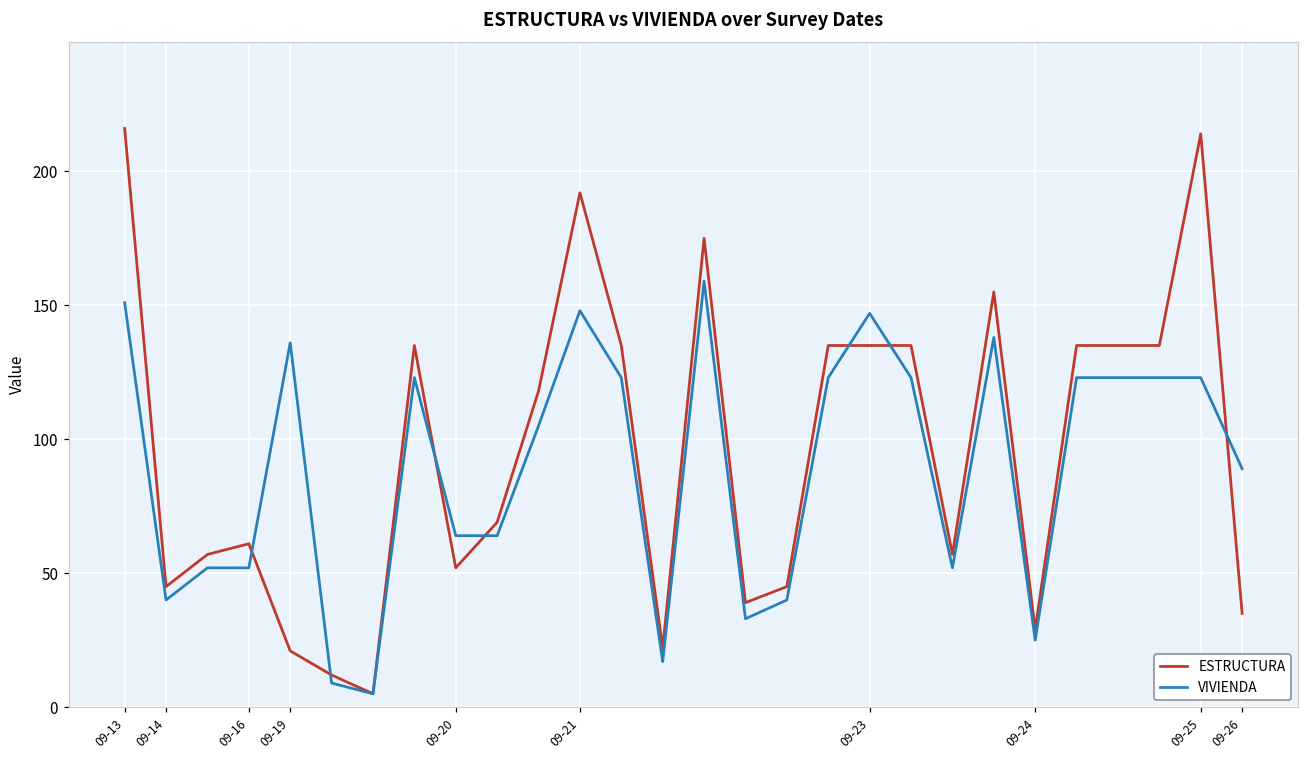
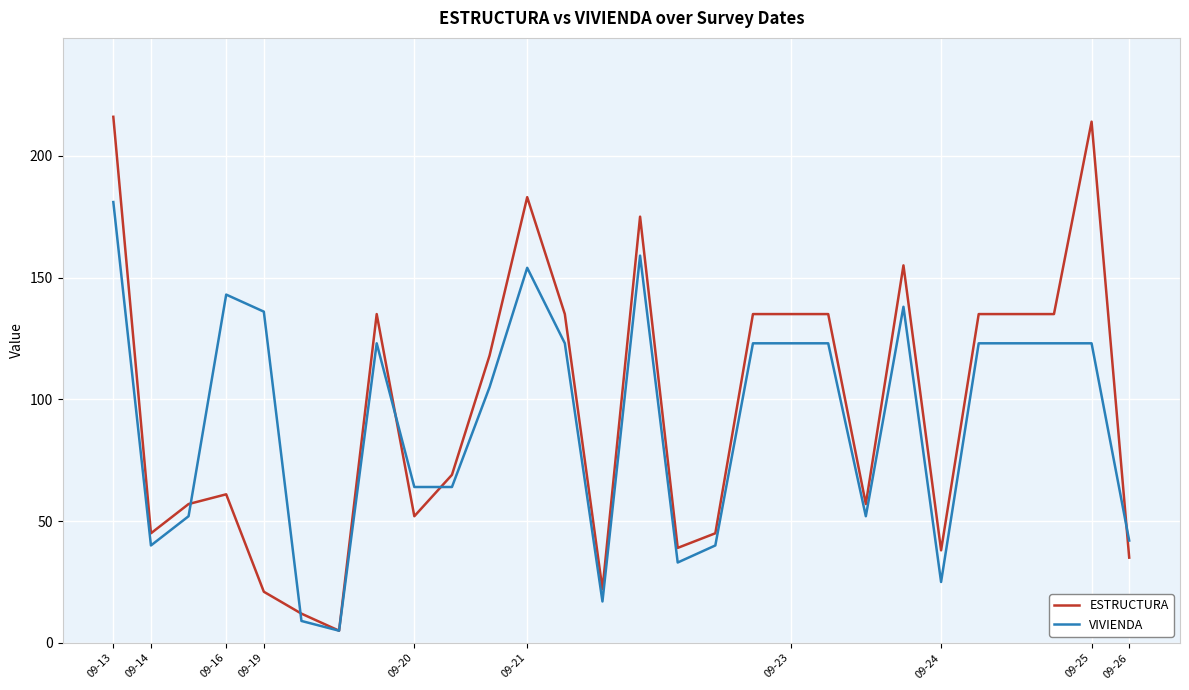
  {
    "ESTRUCTURA": {
      "09-13": 216,
      "09-14": 45,
      "09-16": 61,
      "09-19": 21,
      "09-20": 52,
-     "09-21": 192,
+     "09-21": 183,
      "09-23": 135,
-     "09-24": 29,
+     "09-24": 38,
      "09-25": 214,
      "09-26": 35
    },
    "VIVIENDA": {
-     "09-13": 151,
+     "09-13": 181,
      "09-14": 40,
-     "09-16": 52,
+     "09-16": 143,
      "09-19": 136,
      "09-20": 64,
-     "09-21": 148,
-     "09-23": 147,
+     "09-21": 154,
+     "09-23": 123,
      "09-24": 25,
      "09-25": 123,
-     "09-26": 89
+     "09-26": 42
    }
  }
